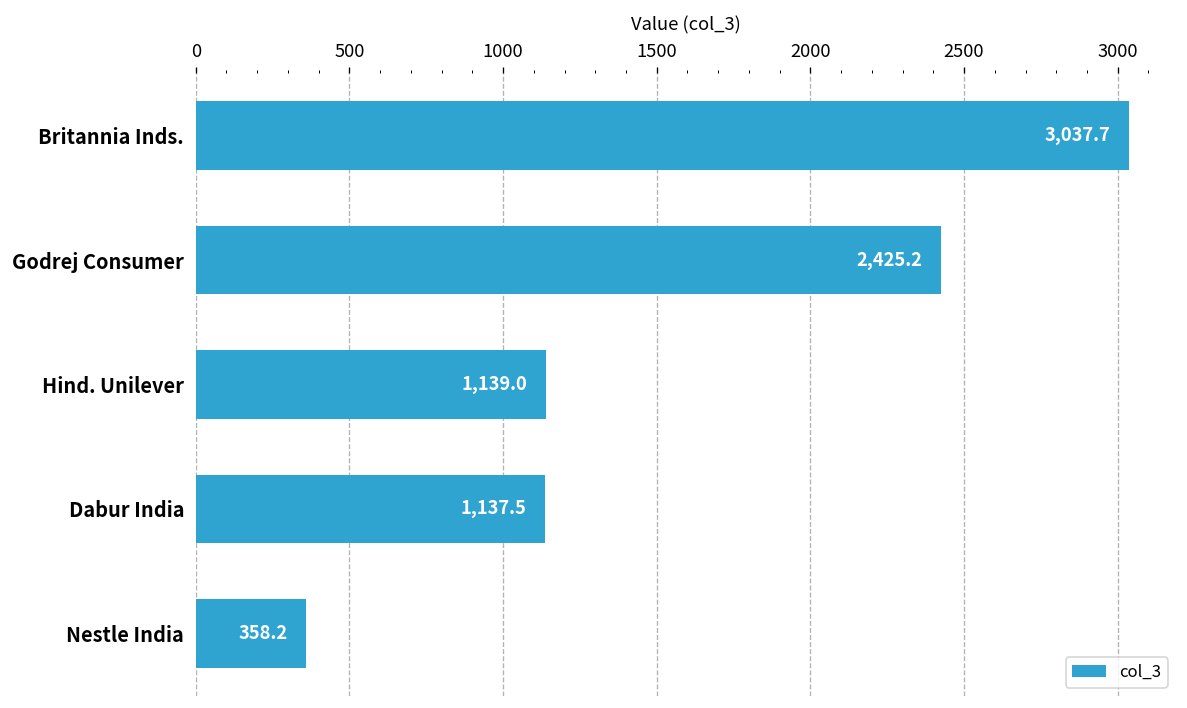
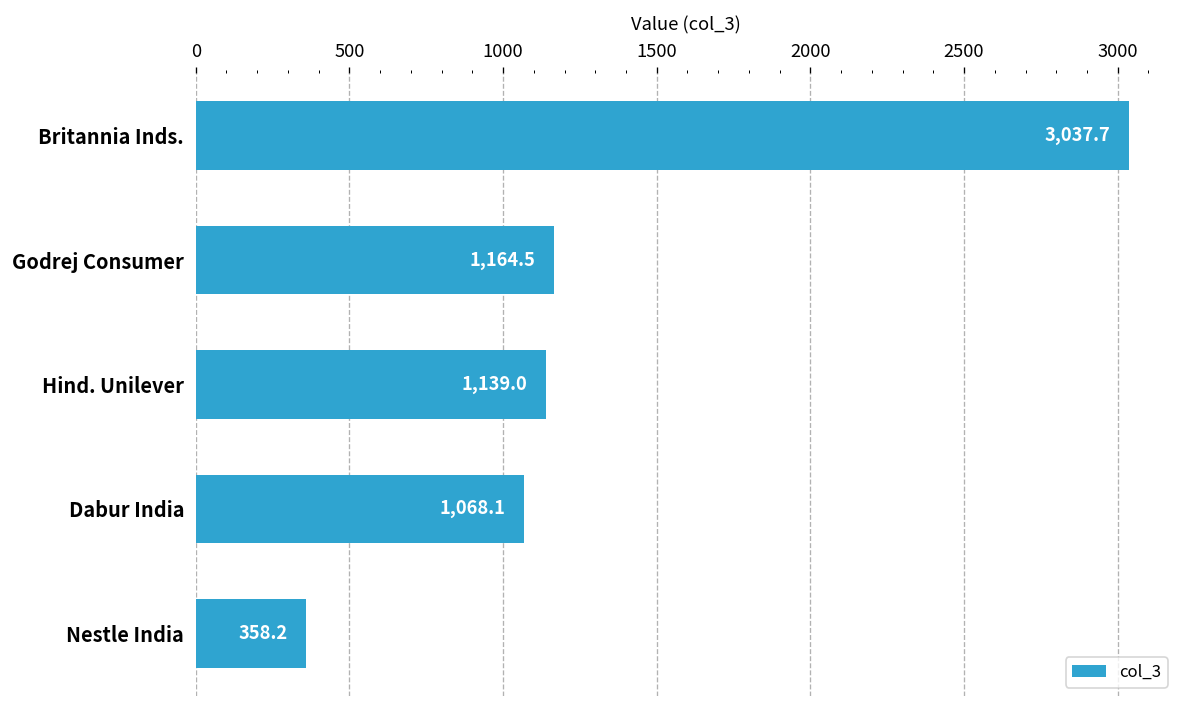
  {
    "Britannia Inds.": "3,037.7",
-   "Godrej Consumer": "2,425.2",
+   "Godrej Consumer": "1,164.5",
    "Hind. Unilever": "1,139.0",
-   "Dabur India": "1,137.5",
+   "Dabur India": "1,068.1",
    "Nestle India": "358.2"
  }
